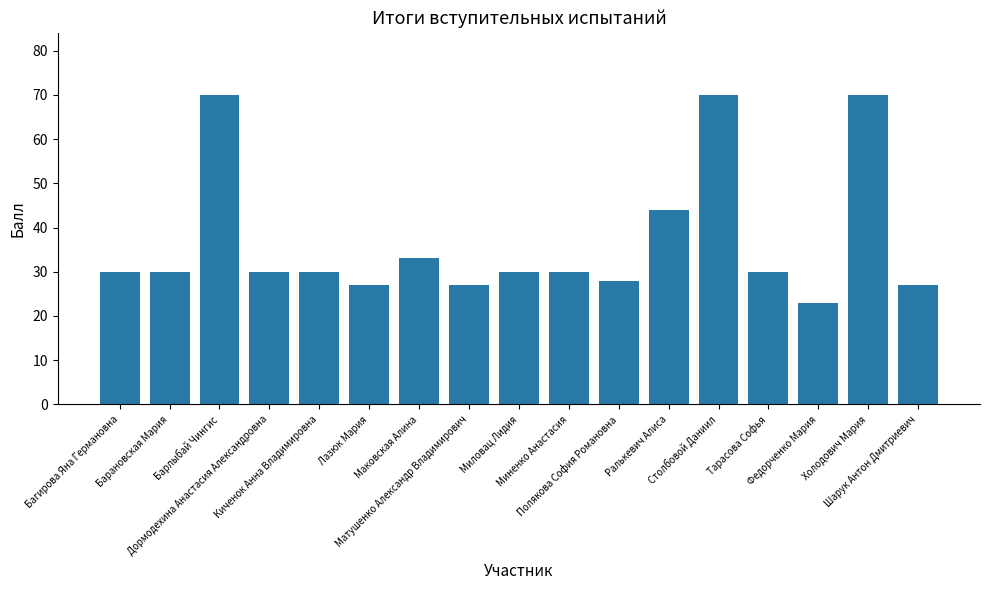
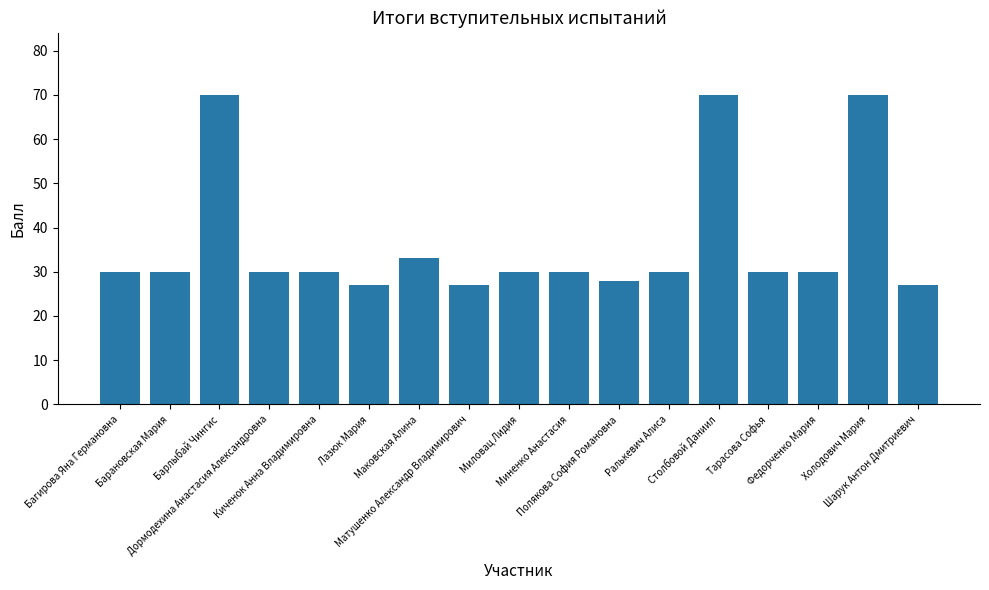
  {
    "Багирова Яна Германовна": 30,
    "Барановская Мария": 30,
    "Барлыбай Чингис": 70,
    "Дормодехина Анастасия Александровна": 30,
    "Киченок Анна Владимировна": 30,
    "Лазюк Мария": 27,
    "Маковская Алина": 33,
    "Матушенко Александр Владимирович": 27,
    "Миловац Лидия": 30,
    "Миненко Анастасия": 30,
    "Полякова София Романовна": 28,
-   "Ралькевич Алиса": 44,
+   "Ралькевич Алиса": 30,
    "Столбовой Даниил": 70,
    "Тарасова Софья": 30,
-   "Федорченко Мария": 23,
+   "Федорченко Мария": 30,
    "Холодович Мария": 70,
    "Шарук Антон Дмитриевич": 27
  }
